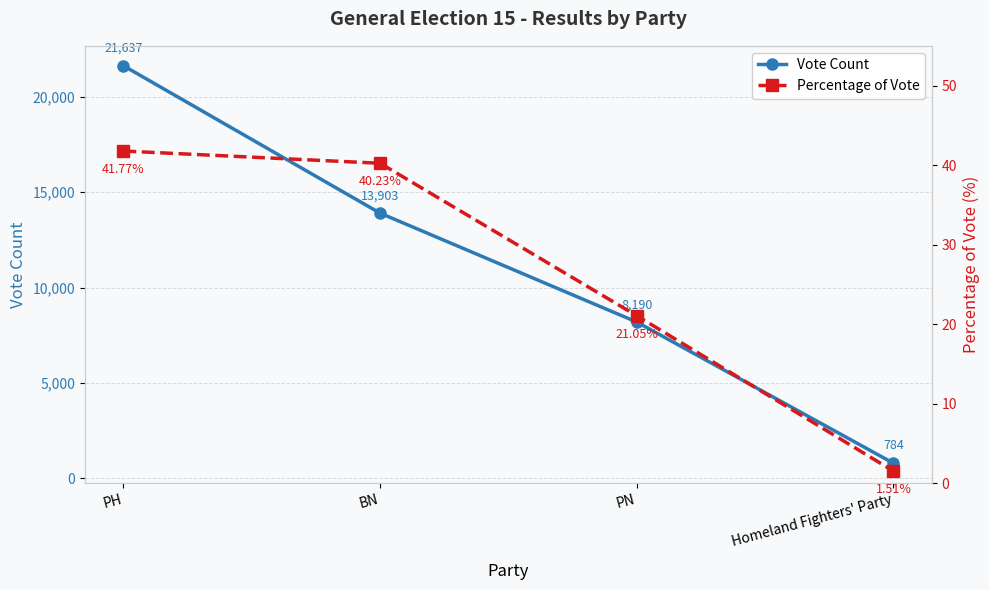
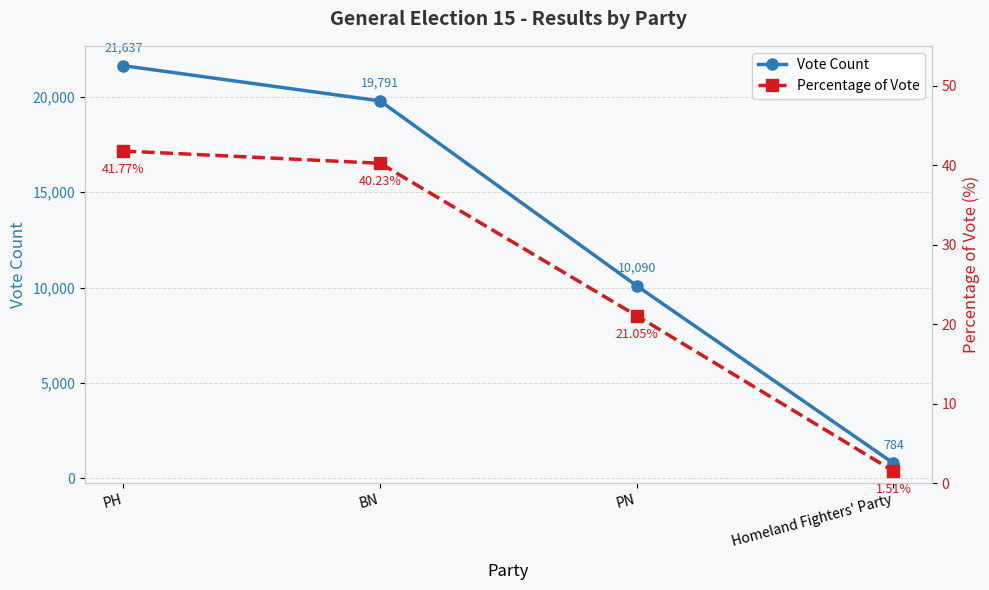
  {
    "Vote Count": {
      "PH": "21,637",
-     "BN": "13,903",
-     "PN": "8,190",
+     "BN": "19,791",
+     "PN": "10,090",
      "Homeland Fighters' Party": "784"
    },
    "Percentage of Vote": {
      "PH": "41.77%",
      "BN": "40.23%",
      "PN": "21.05%",
      "Homeland Fighters' Party": "1.51%"
    }
  }
